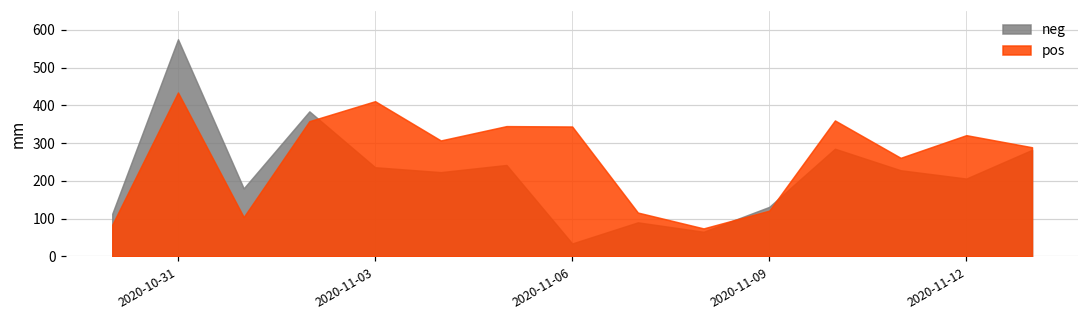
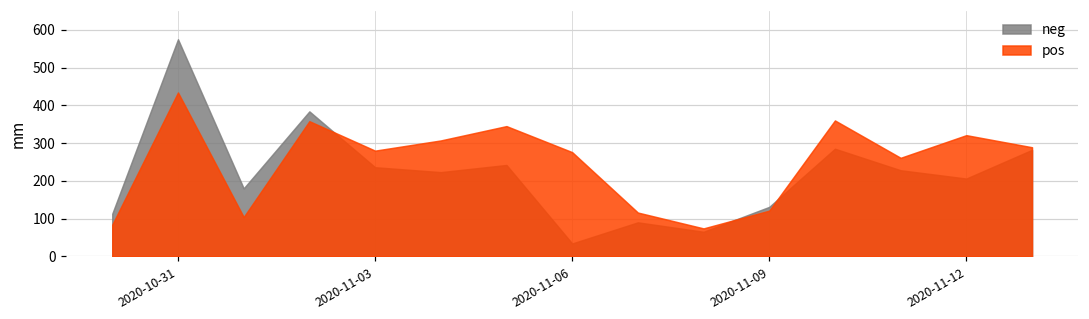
  {
    "neg": {
      "2020-10-31": 580,
      "2020-11-03": 240,
      "2020-11-06": 30,
      "2020-11-09": 130,
      "2020-11-12": 210
    },
    "pos": {
      "2020-10-31": 430,
-     "2020-11-03": 410,
-     "2020-11-06": 340,
+     "2020-11-03": 280,
+     "2020-11-06": 280,
      "2020-11-09": 120,
      "2020-11-12": 320
    }
  }
